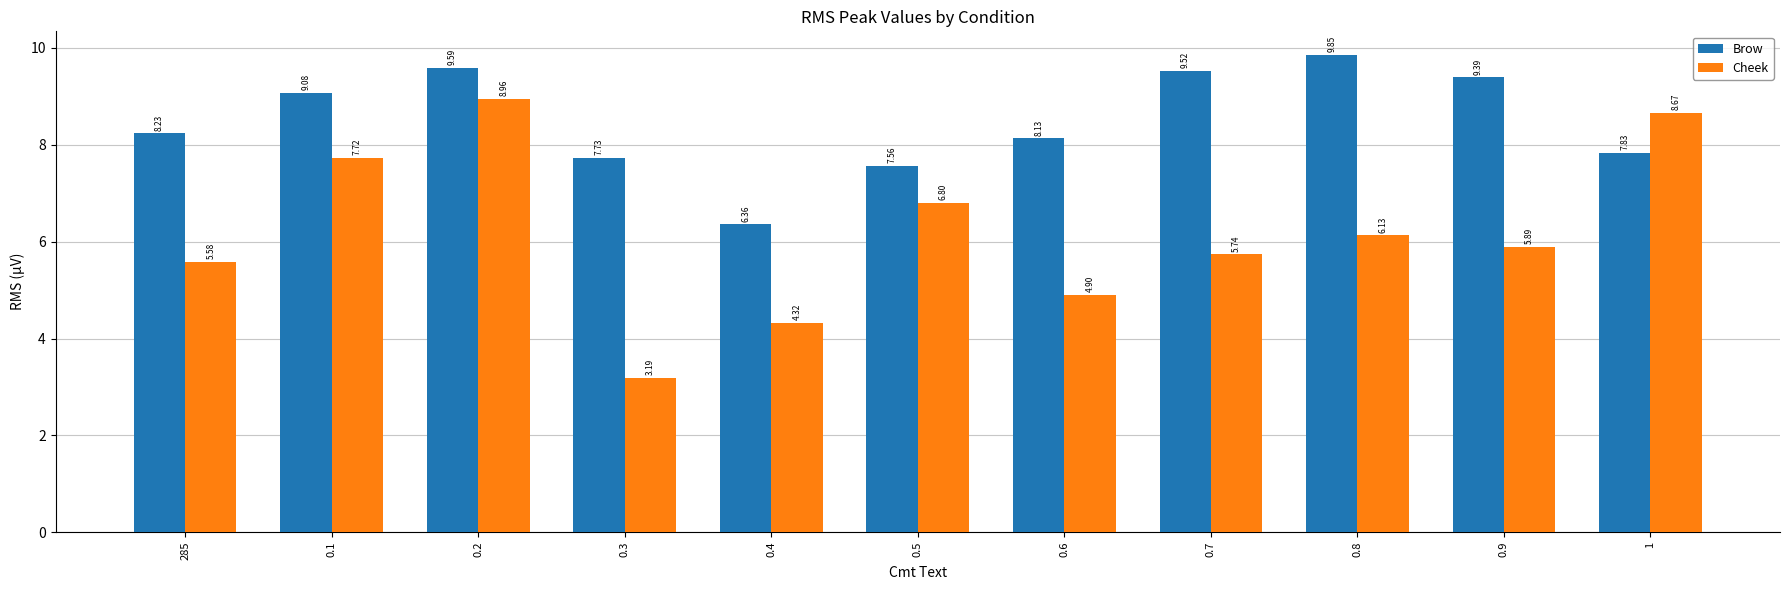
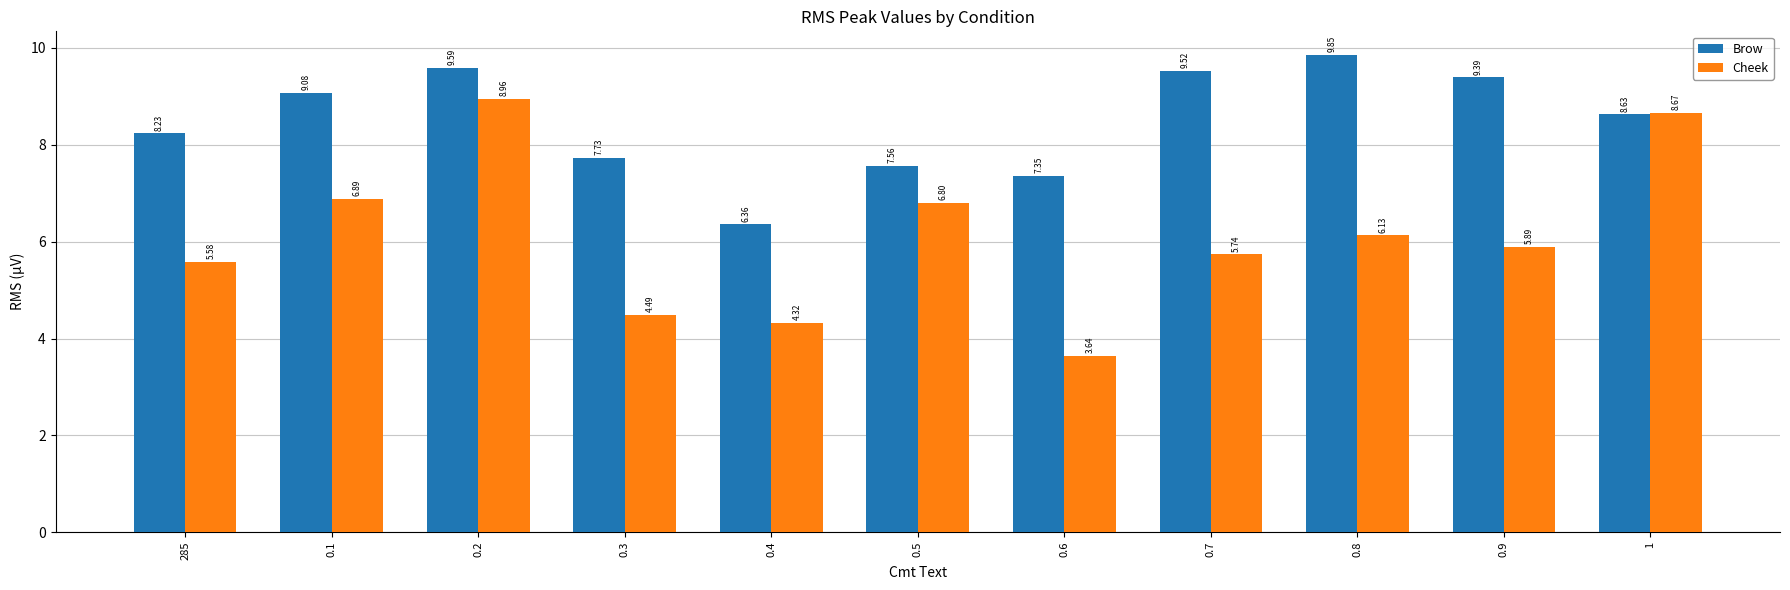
  {
    "Brow": {
      "285": 8.23,
      "0.1": 9.08,
      "0.2": 9.59,
      "0.3": 7.73,
      "0.4": 6.36,
      "0.5": 7.56,
-     "0.6": 8.13,
+     "0.6": 7.35,
      "0.7": 9.52,
      "0.8": 9.85,
      "0.9": 9.39,
-     "1": 7.83
+     "1": 8.63
    },
    "Cheek": {
      "285": 5.58,
-     "0.1": 7.72,
+     "0.1": 6.89,
      "0.2": 8.96,
-     "0.3": 3.19,
+     "0.3": 4.49,
      "0.4": 4.32,
      "0.5": 6.80,
-     "0.6": 4.90,
+     "0.6": 3.64,
      "0.7": 5.74,
      "0.8": 6.13,
      "0.9": 5.89,
      "1": 8.67
    }
  }
